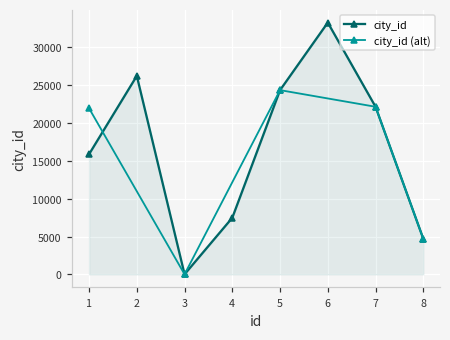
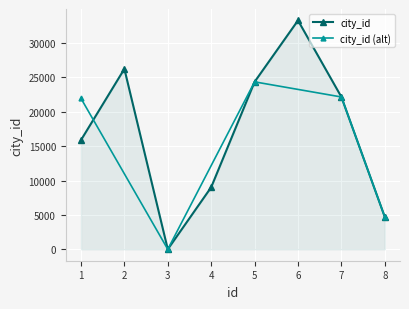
  {
    "city_id": {
      "1": 16000,
      "2": 26000,
-     "4": 7000,
+     "4": 9000,
      "6": 33000
    },
    "city_id (alt)": {
      "1": 22000
    }
  }
